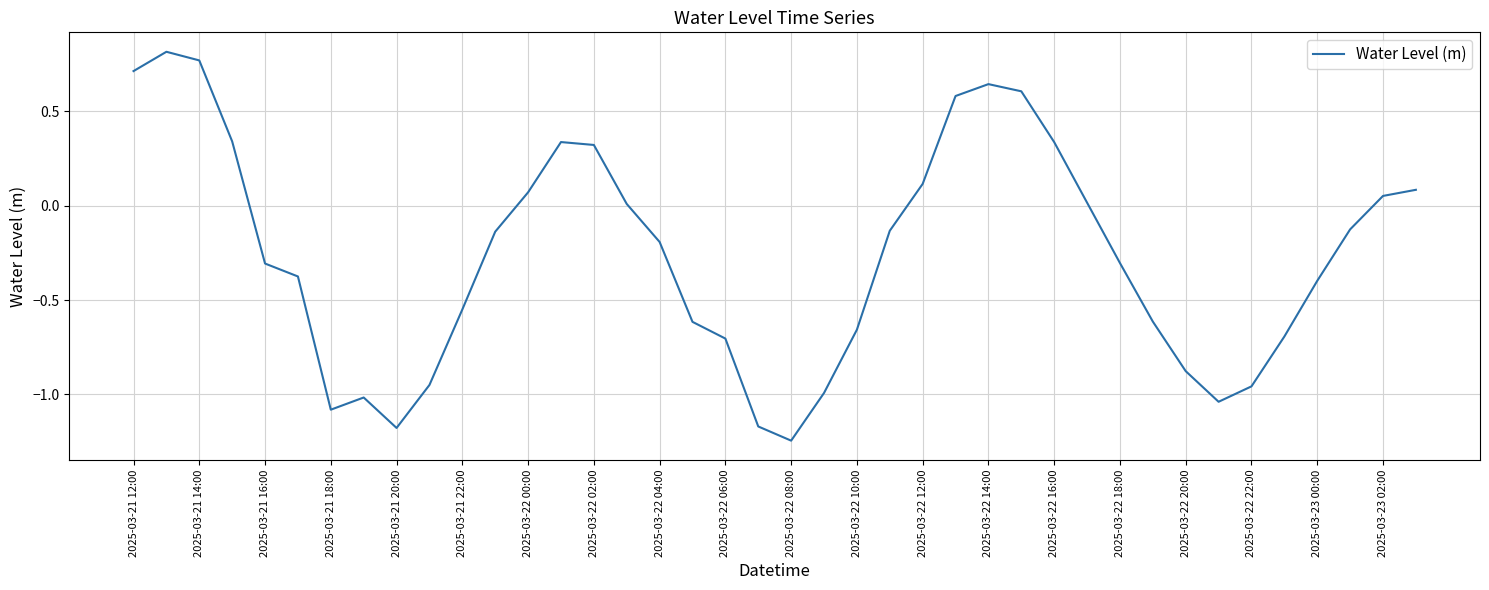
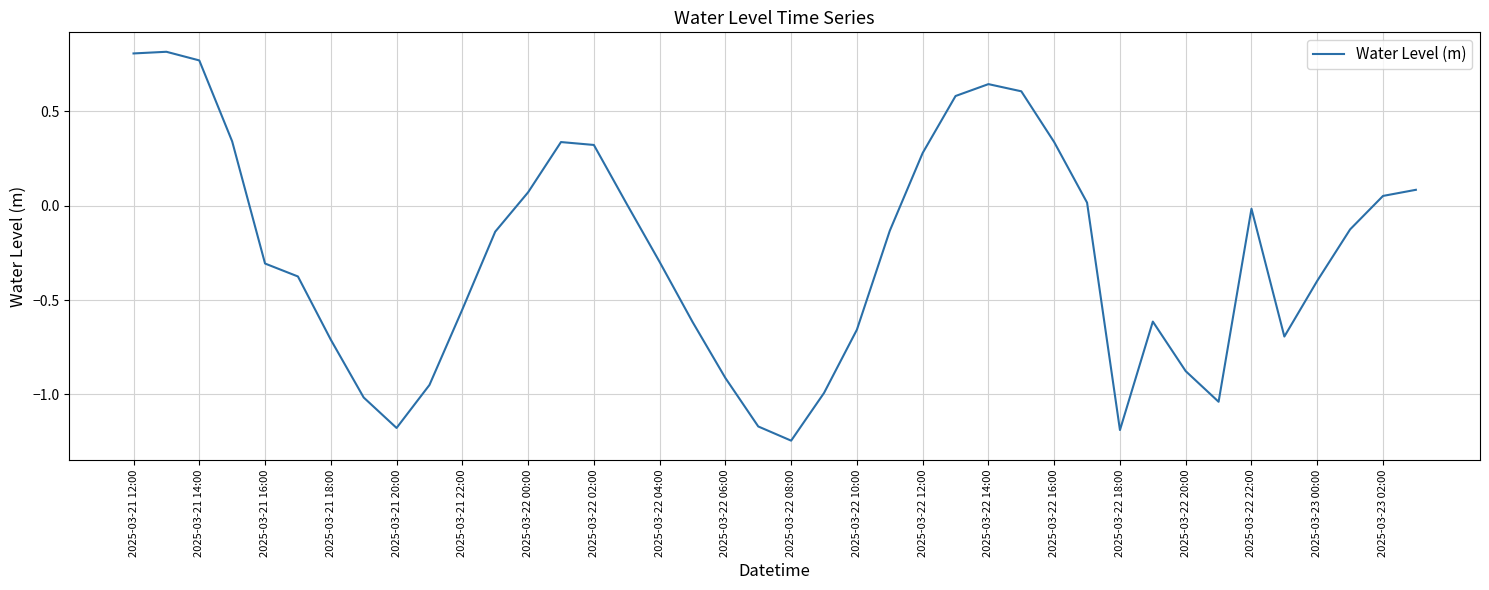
  {
-   "2025-03-21 12:00": 0.71,
+   "2025-03-21 12:00": 0.81,
    "2025-03-21 14:00": 0.77,
    "2025-03-21 16:00": -0.31,
-   "2025-03-21 18:00": -1.08,
+   "2025-03-21 18:00": -0.71,
    "2025-03-21 20:00": -1.18,
    "2025-03-21 22:00": -0.55,
    "2025-03-22 00:00": 0.07,
    "2025-03-22 02:00": 0.32,
-   "2025-03-22 04:00": -0.19,
-   "2025-03-22 06:00": -0.70,
+   "2025-03-22 04:00": -0.30,
+   "2025-03-22 06:00": -0.91,
    "2025-03-22 08:00": -1.24,
    "2025-03-22 10:00": -0.66,
-   "2025-03-22 12:00": 0.12,
+   "2025-03-22 12:00": 0.28,
    "2025-03-22 14:00": 0.64,
    "2025-03-22 16:00": 0.34,
-   "2025-03-22 18:00": -0.30,
+   "2025-03-22 18:00": -1.19,
    "2025-03-22 20:00": -0.88,
-   "2025-03-22 22:00": -0.96,
+   "2025-03-22 22:00": -0.02,
    "2025-03-23 00:00": -0.40,
    "2025-03-23 02:00": 0.05
  }
